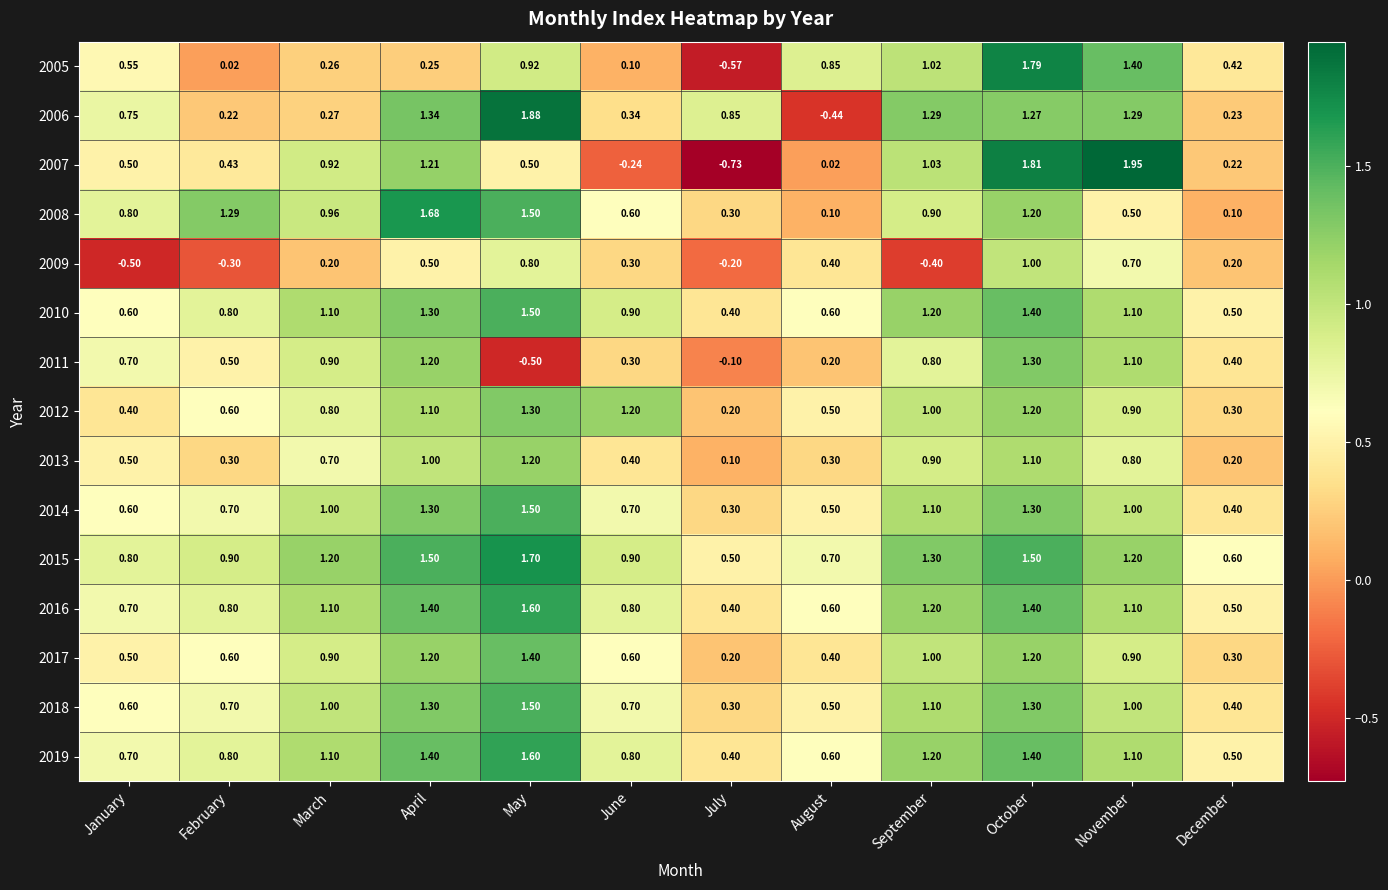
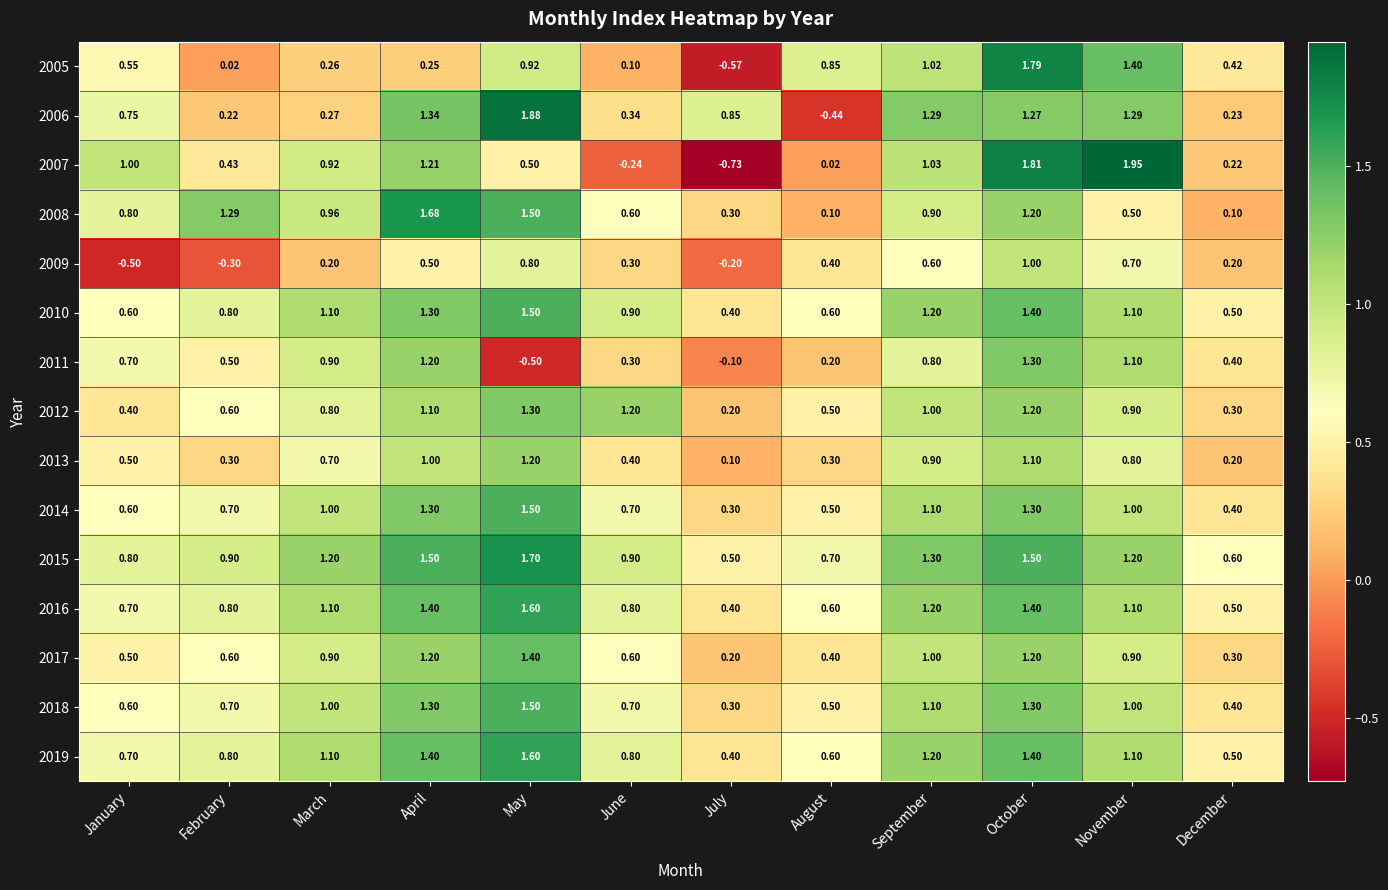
  {
    "2005": {
      "January": 0.55,
      "February": 0.02,
      "March": 0.26,
      "April": 0.25,
      "May": 0.92,
      "June": 0.10,
      "July": -0.57,
      "August": 0.85,
      "September": 1.02,
      "October": 1.79,
      "November": 1.40,
      "December": 0.42
    },
    "2006": {
      "January": 0.75,
      "February": 0.22,
      "March": 0.27,
      "April": 1.34,
      "May": 1.88,
      "June": 0.34,
      "July": 0.85,
      "August": -0.44,
      "September": 1.29,
      "October": 1.27,
      "November": 1.29,
      "December": 0.23
    },
    "2007": {
-     "January": 0.50,
+     "January": 1.00,
      "February": 0.43,
      "March": 0.92,
      "April": 1.21,
      "May": 0.50,
      "June": -0.24,
      "July": -0.73,
      "August": 0.02,
      "September": 1.03,
      "October": 1.81,
      "November": 1.95,
      "December": 0.22
    },
    "2008": {
      "January": 0.80,
      "February": 1.29,
      "March": 0.96,
      "April": 1.68,
      "May": 1.50,
      "June": 0.60,
      "July": 0.30,
      "August": 0.10,
      "September": 0.90,
      "October": 1.20,
      "November": 0.50,
      "December": 0.10
    },
    "2009": {
      "January": -0.50,
      "February": -0.30,
      "March": 0.20,
      "April": 0.50,
      "May": 0.80,
      "June": 0.30,
      "July": -0.20,
      "August": 0.40,
-     "September": -0.40,
+     "September": 0.60,
      "October": 1.00,
      "November": 0.70,
      "December": 0.20
    },
    "2010": {
      "January": 0.60,
      "February": 0.80,
      "March": 1.10,
      "April": 1.30,
      "May": 1.50,
      "June": 0.90,
      "July": 0.40,
      "August": 0.60,
      "September": 1.20,
      "October": 1.40,
      "November": 1.10,
      "December": 0.50
    },
    "2011": {
      "January": 0.70,
      "February": 0.50,
      "March": 0.90,
      "April": 1.20,
      "May": -0.50,
      "June": 0.30,
      "July": -0.10,
      "August": 0.20,
      "September": 0.80,
      "October": 1.30,
      "November": 1.10,
      "December": 0.40
    },
    "2012": {
      "January": 0.40,
      "February": 0.60,
      "March": 0.80,
      "April": 1.10,
      "May": 1.30,
      "June": 1.20,
      "July": 0.20,
      "August": 0.50,
      "September": 1.00,
      "October": 1.20,
      "November": 0.90,
      "December": 0.30
    },
    "2013": {
      "January": 0.50,
      "February": 0.30,
      "March": 0.70,
      "April": 1.00,
      "May": 1.20,
      "June": 0.40,
      "July": 0.10,
      "August": 0.30,
      "September": 0.90,
      "October": 1.10,
      "November": 0.80,
      "December": 0.20
    },
    "2014": {
      "January": 0.60,
      "February": 0.70,
      "March": 1.00,
      "April": 1.30,
      "May": 1.50,
      "June": 0.70,
      "July": 0.30,
      "August": 0.50,
      "September": 1.10,
      "October": 1.30,
      "November": 1.00,
      "December": 0.40
    },
    "2015": {
      "January": 0.80,
      "February": 0.90,
      "March": 1.20,
      "April": 1.50,
      "May": 1.70,
      "June": 0.90,
      "July": 0.50,
      "August": 0.70,
      "September": 1.30,
      "October": 1.50,
      "November": 1.20,
      "December": 0.60
    },
    "2016": {
      "January": 0.70,
      "February": 0.80,
      "March": 1.10,
      "April": 1.40,
      "May": 1.60,
      "June": 0.80,
      "July": 0.40,
      "August": 0.60,
      "September": 1.20,
      "October": 1.40,
      "November": 1.10,
      "December": 0.50
    },
    "2017": {
      "January": 0.50,
      "February": 0.60,
      "March": 0.90,
      "April": 1.20,
      "May": 1.40,
      "June": 0.60,
      "July": 0.20,
      "August": 0.40,
      "September": 1.00,
      "October": 1.20,
      "November": 0.90,
      "December": 0.30
    },
    "2018": {
      "January": 0.60,
      "February": 0.70,
      "March": 1.00,
      "April": 1.30,
      "May": 1.50,
      "June": 0.70,
      "July": 0.30,
      "August": 0.50,
      "September": 1.10,
      "October": 1.30,
      "November": 1.00,
      "December": 0.40
    },
    "2019": {
      "January": 0.70,
      "February": 0.80,
      "March": 1.10,
      "April": 1.40,
      "May": 1.60,
      "June": 0.80,
      "July": 0.40,
      "August": 0.60,
      "September": 1.20,
      "October": 1.40,
      "November": 1.10,
      "December": 0.50
    }
  }
